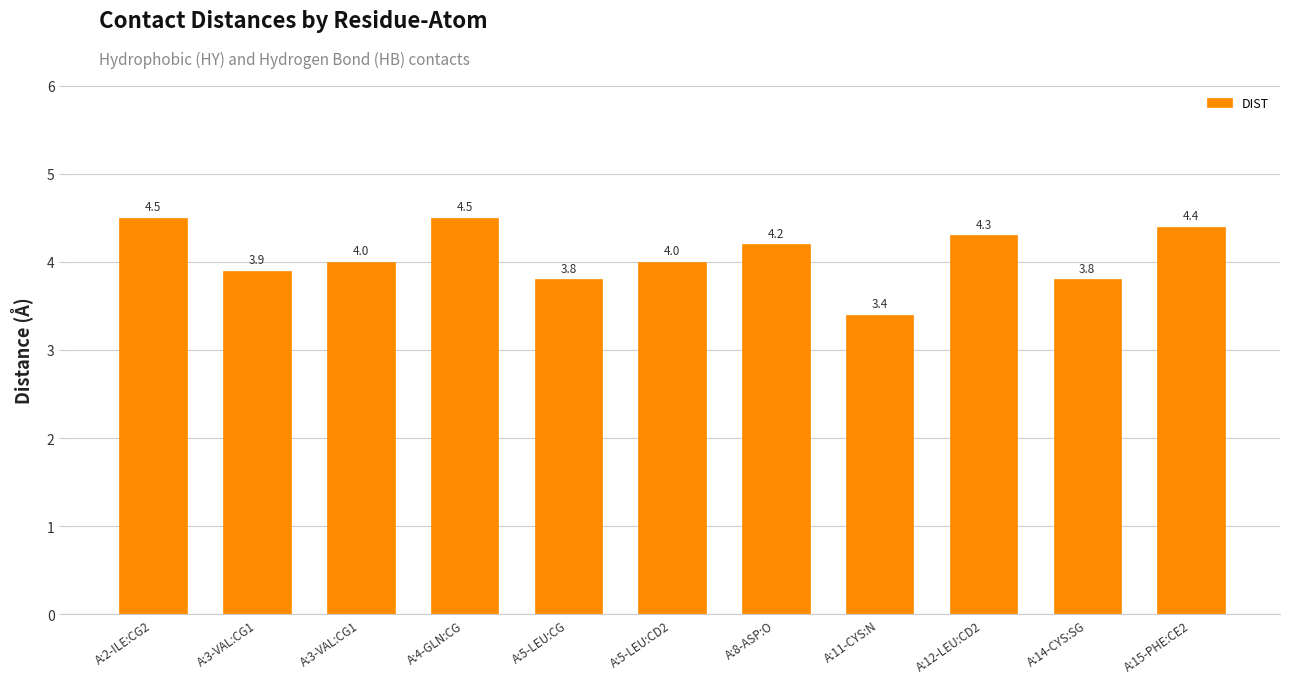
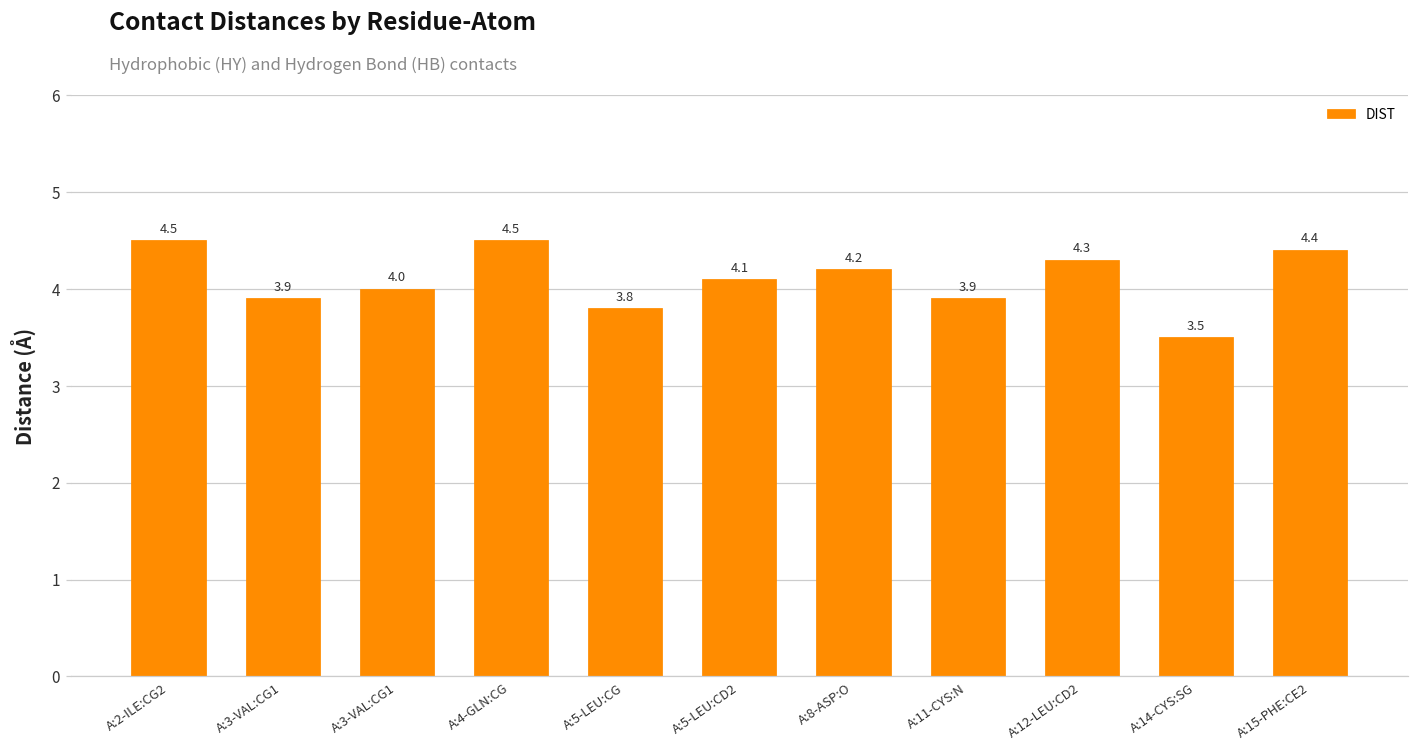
  {
    "A:2-ILE:CG2": 4.5,
    "A:4-GLN:CG": 4.5,
    "A:5-LEU:CG": 3.8,
-   "A:5-LEU:CD2": 4.0,
+   "A:5-LEU:CD2": 4.1,
    "A:8-ASP:O": 4.2,
-   "A:11-CYS:N": 3.4,
+   "A:11-CYS:N": 3.9,
    "A:12-LEU:CD2": 4.3,
-   "A:14-CYS:SG": 3.8,
+   "A:14-CYS:SG": 3.5,
    "A:15-PHE:CE2": 4.4
  }
